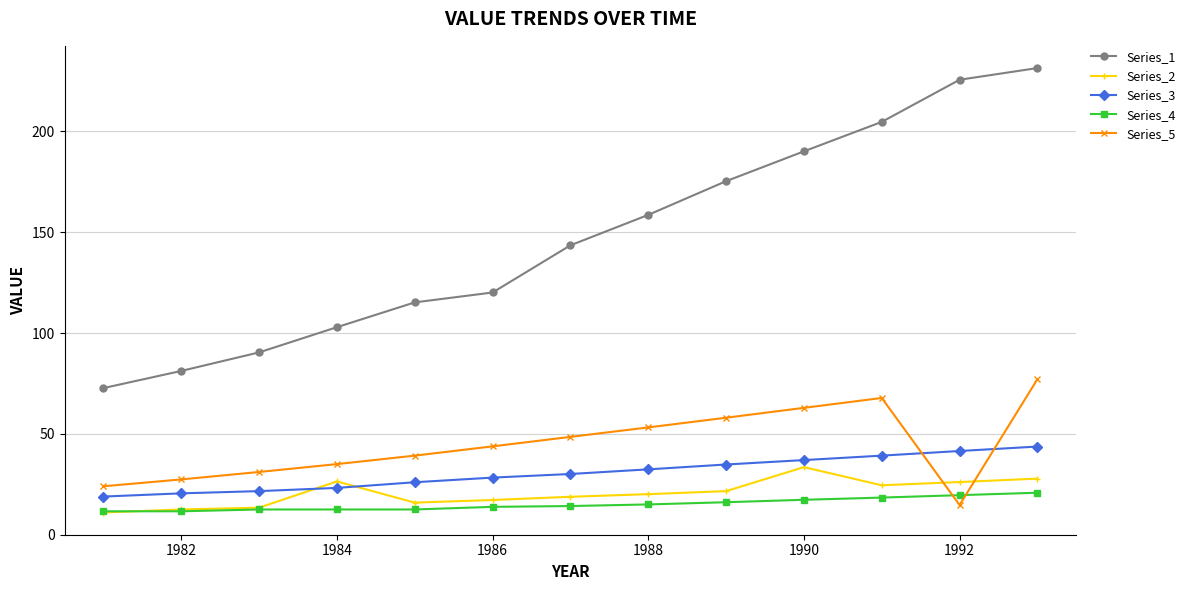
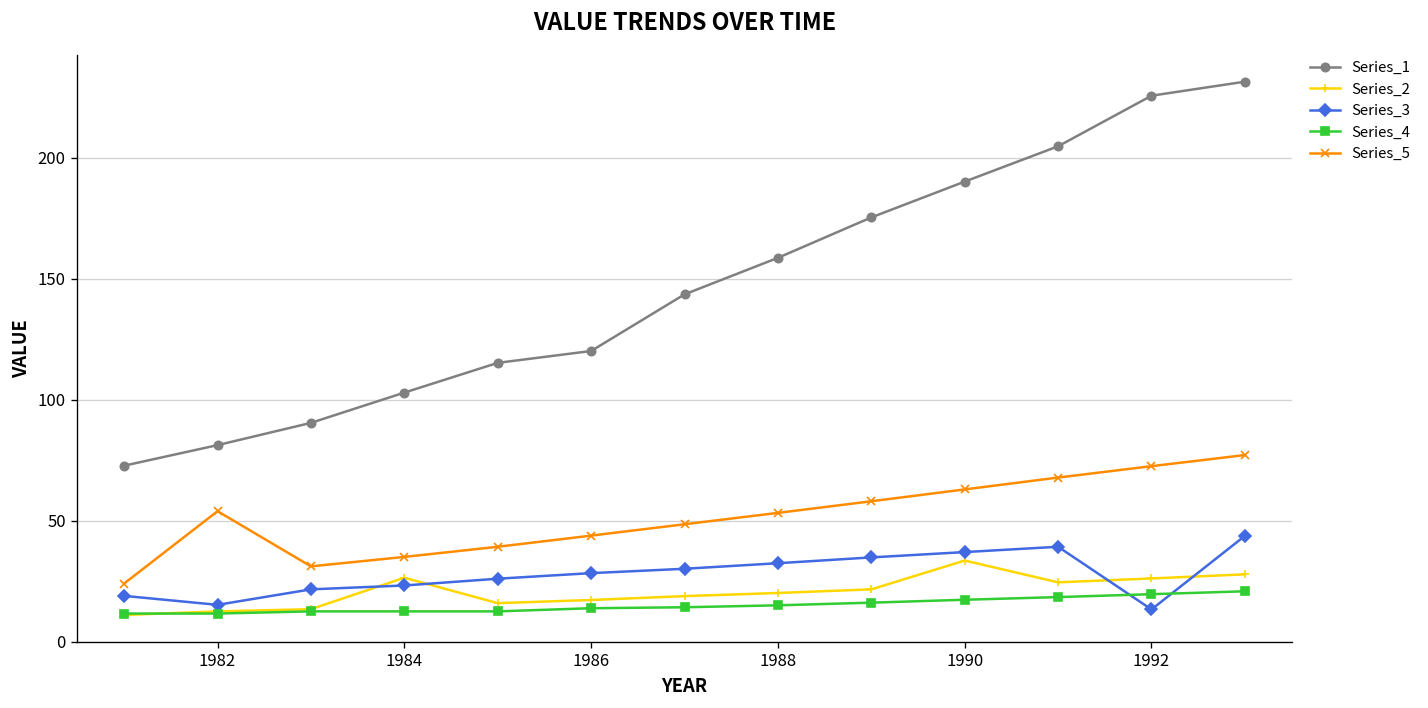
  {
    "Series_1": {
      "1982": 81,
      "1984": 103,
      "1986": 120,
      "1988": 159,
      "1990": 190,
      "1992": 226
    },
    "Series_2": {
      "1984": 26,
      "1986": 17,
      "1988": 20,
      "1990": 34,
      "1992": 26
    },
    "Series_3": {
-     "1982": 21,
+     "1982": 15,
      "1984": 23,
      "1986": 28,
      "1988": 32,
      "1990": 37,
-     "1992": 42
+     "1992": 13
    },
    "Series_4": {
      "1984": 13,
      "1986": 14,
      "1988": 15,
      "1990": 17,
      "1992": 20
    },
    "Series_5": {
-     "1982": 27,
+     "1982": 54,
      "1984": 35,
      "1986": 44,
      "1988": 53,
      "1990": 63,
-     "1992": 15
+     "1992": 73
    }
  }
